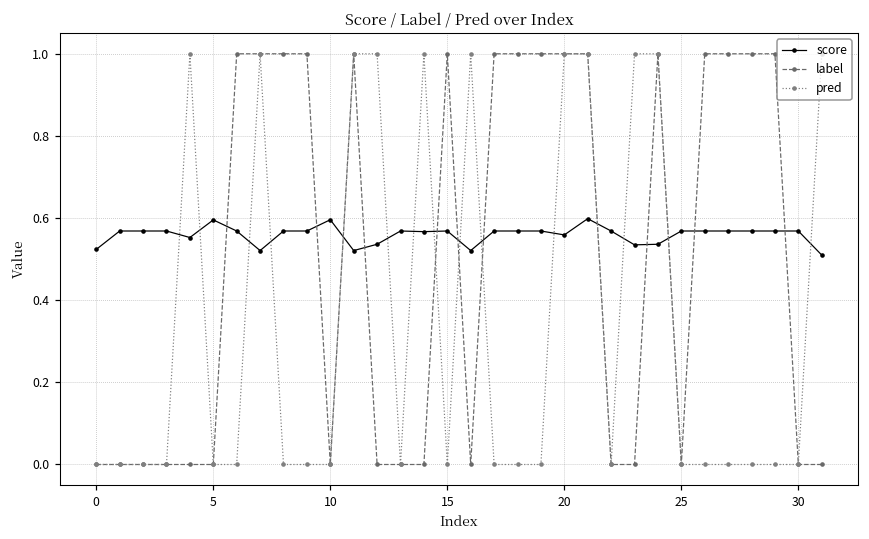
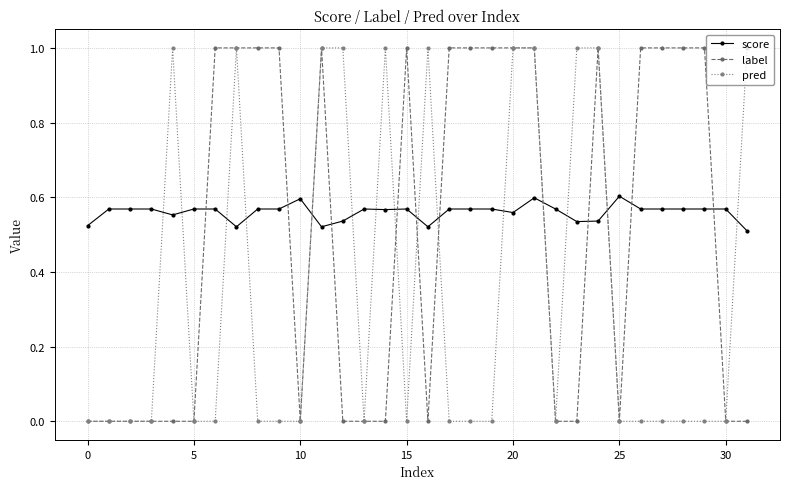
  {
    "score": {
      "0": 0.52,
-     "5": 0.60,
+     "5": 0.57,
      "10": 0.60,
      "15": 0.57,
      "20": 0.56,
-     "25": 0.57,
+     "25": 0.60,
      "30": 0.57
    }
  }
